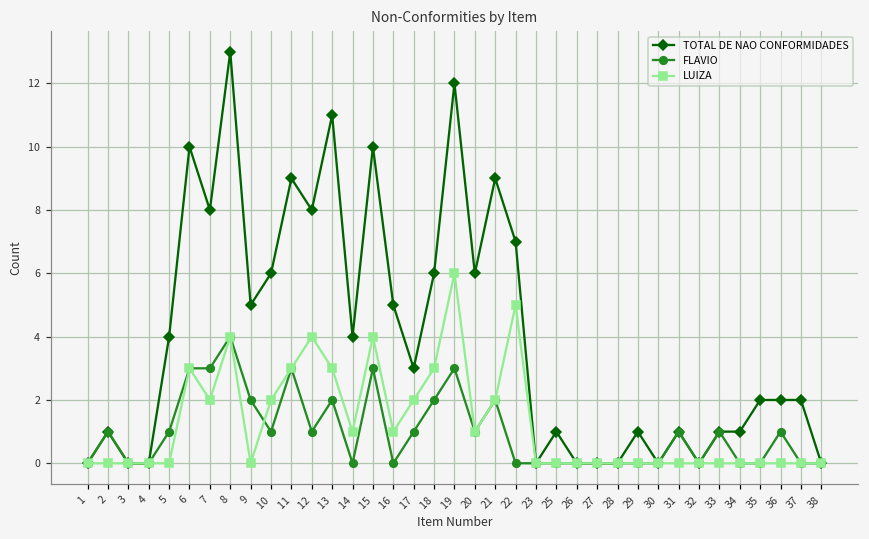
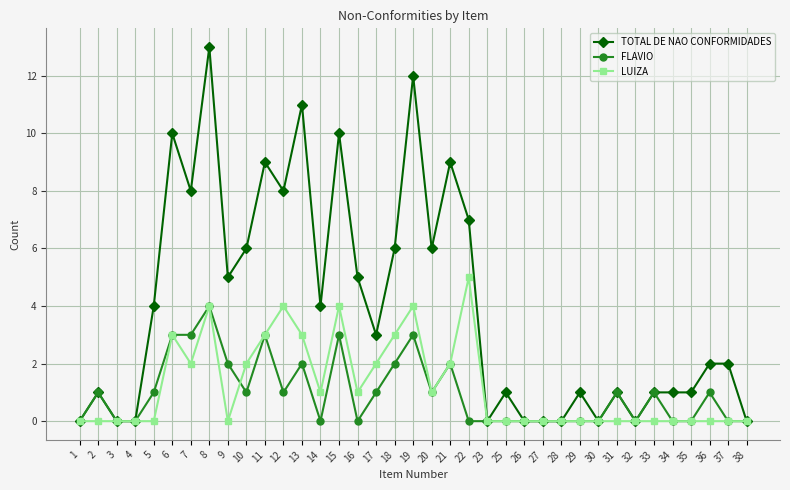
  {
    "TOTAL DE NAO CONFORMIDADES": {
      "5": 4,
      "6": 10,
      "7": 8,
      "8": 13,
      "9": 5,
      "10": 6,
      "11": 9,
      "12": 8,
      "13": 11,
      "14": 4,
      "15": 10,
      "16": 5,
      "17": 3,
      "18": 6,
      "19": 12,
      "20": 6,
      "21": 9,
      "22": 7,
      "25": 1,
      "29": 1,
      "34": 1,
-     "35": 2,
+     "35": 1,
      "36": 2,
      "37": 2
    },
    "FLAVIO": {
      "5": 1,
      "7": 3,
      "9": 2,
      "10": 1,
      "12": 1,
      "13": 2,
      "14": 0,
      "15": 3,
      "16": 0,
      "17": 1,
      "18": 2,
      "19": 3,
      "22": 0,
      "36": 1
    },
    "LUIZA": {
      "2": 0,
      "5": 0,
      "7": 2,
      "9": 0,
      "10": 2,
      "12": 4,
      "13": 3,
      "14": 1,
      "15": 4,
      "16": 1,
      "17": 2,
      "18": 3,
-     "19": 6,
+     "19": 4,
      "22": 5,
      "31": 0,
      "33": 0,
      "36": 0
    }
  }
